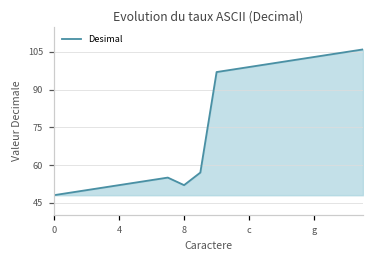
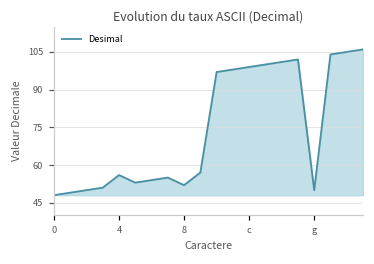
  {
    "0": 48,
-   "4": 52,
+   "4": 56,
    "8": 52,
    "c": 99,
-   "g": 103
+   "g": 50
  }
